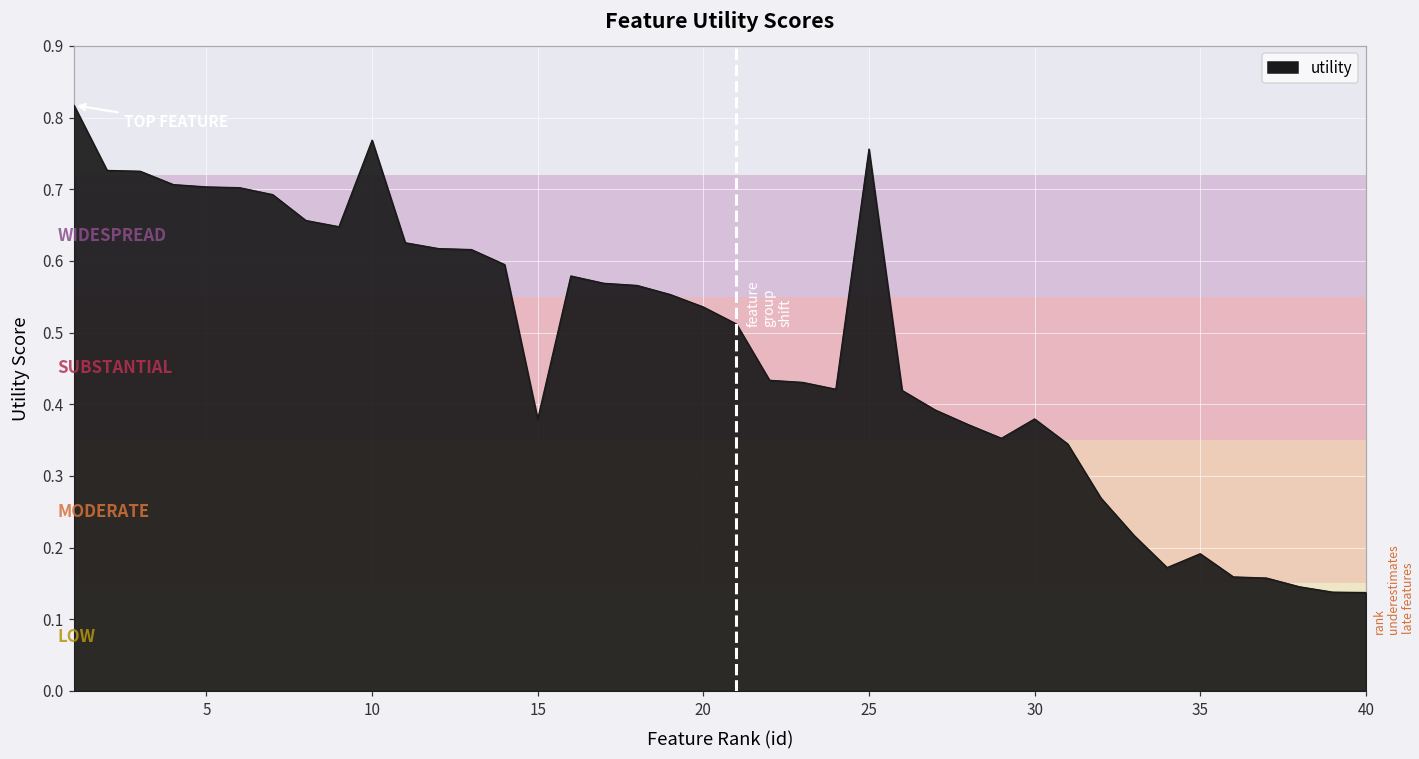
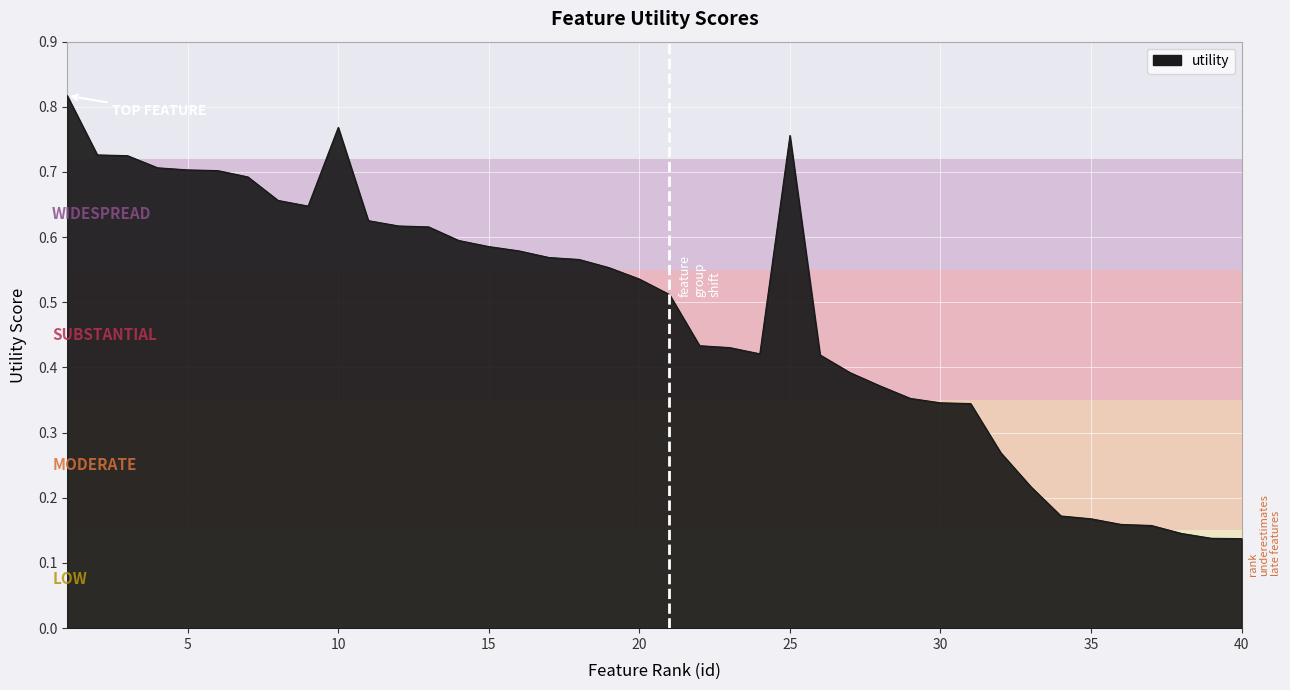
  {
    "5": 0.70,
    "10": 0.77,
-   "15": 0.38,
+   "15": 0.59,
    "20": 0.54,
    "25": 0.76,
-   "30": 0.38,
-   "35": 0.19,
+   "30": 0.35,
+   "35": 0.17,
    "40": 0.14
  }
